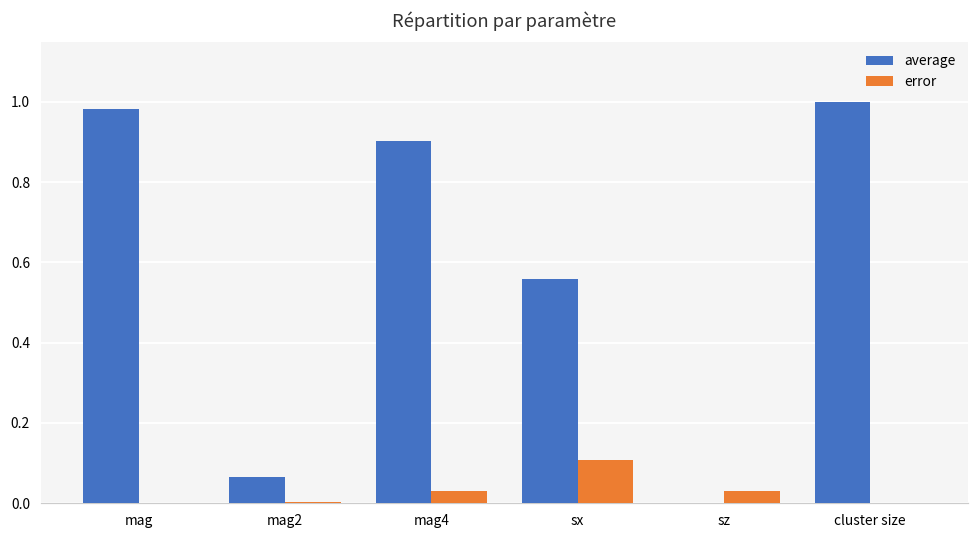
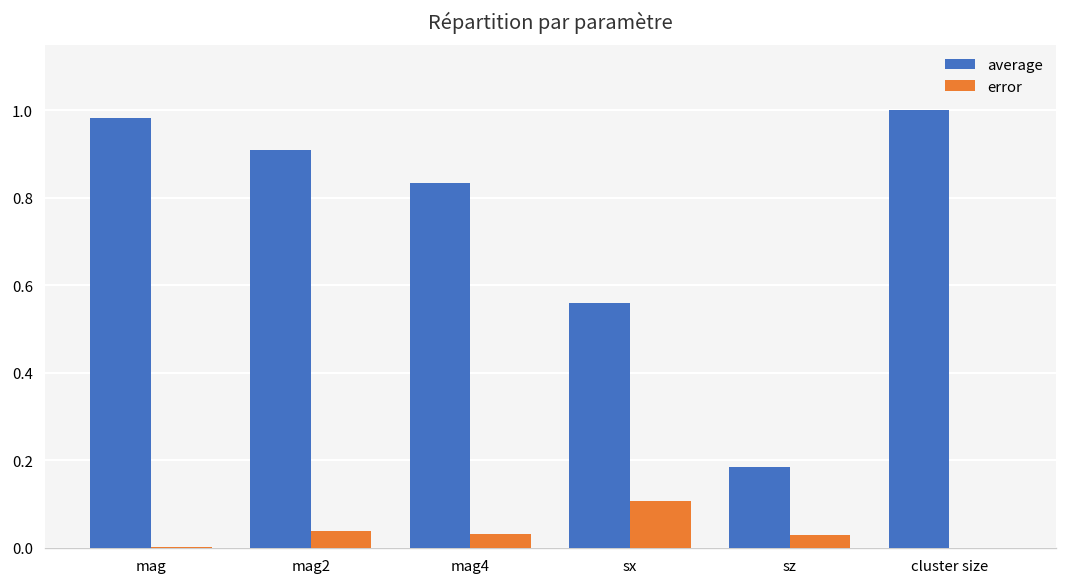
  {
    "average": {
      "mag": 0.98,
-     "mag2": 0.06,
-     "mag4": 0.90,
+     "mag2": 0.91,
+     "mag4": 0.83,
      "sx": 0.56,
-     "sz": 0.00,
+     "sz": 0.18,
      "cluster size": 1.00
    },
    "error": {
-     "mag2": 0.00,
+     "mag2": 0.04,
      "mag4": 0.03,
      "sx": 0.11,
      "sz": 0.03,
      "cluster size": 0.00
    }
  }
